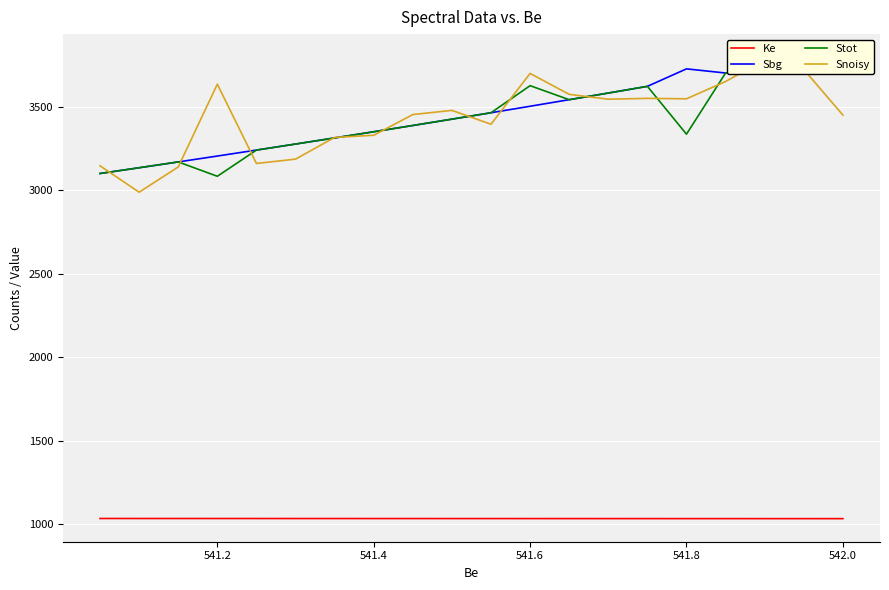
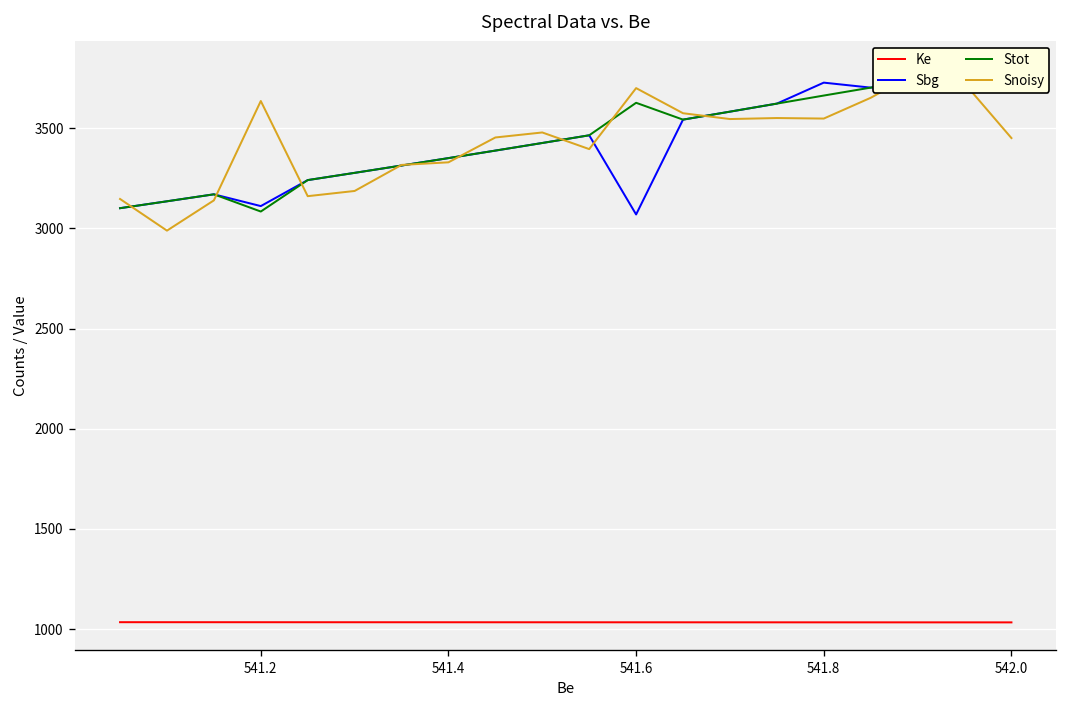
  {
    "Ke": {
      "541.2": 1030,
      "541.4": 1030,
      "541.6": 1030,
      "541.8": 1030,
      "542.0": 1030
    },
    "Sbg": {
-     "541.2": 3210,
-     "541.6": 3500,
+     "541.2": 3110,
+     "541.6": 3070,
      "541.8": 3730
    },
    "Stot": {
      "541.2": 3080,
      "541.6": 3630,
-     "541.8": 3340
+     "541.8": 3660
    },
    "Snoisy": {
      "541.2": 3640,
      "541.4": 3330,
      "541.6": 3700,
      "541.8": 3550,
      "542.0": 3450
    }
  }
